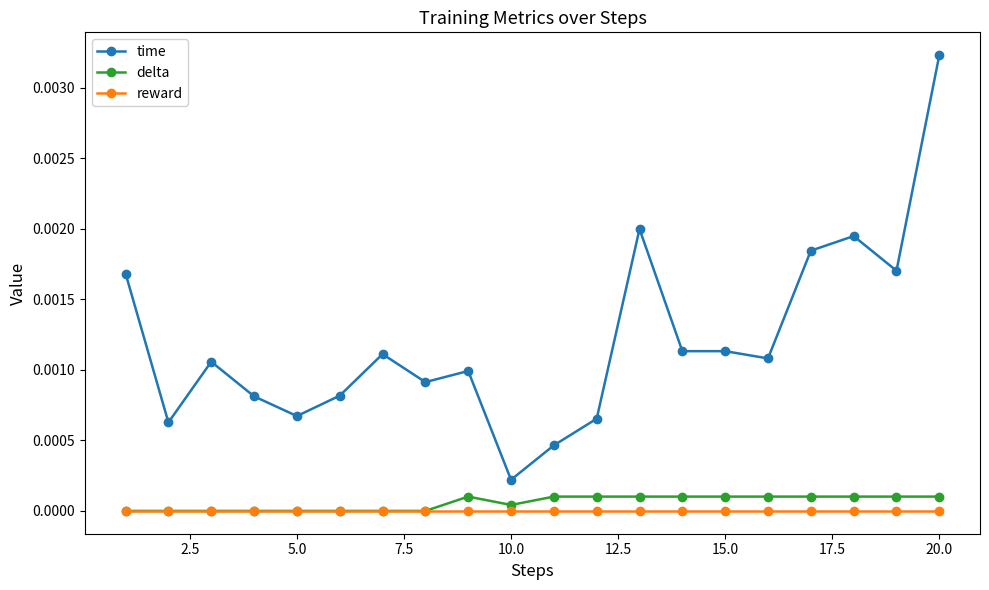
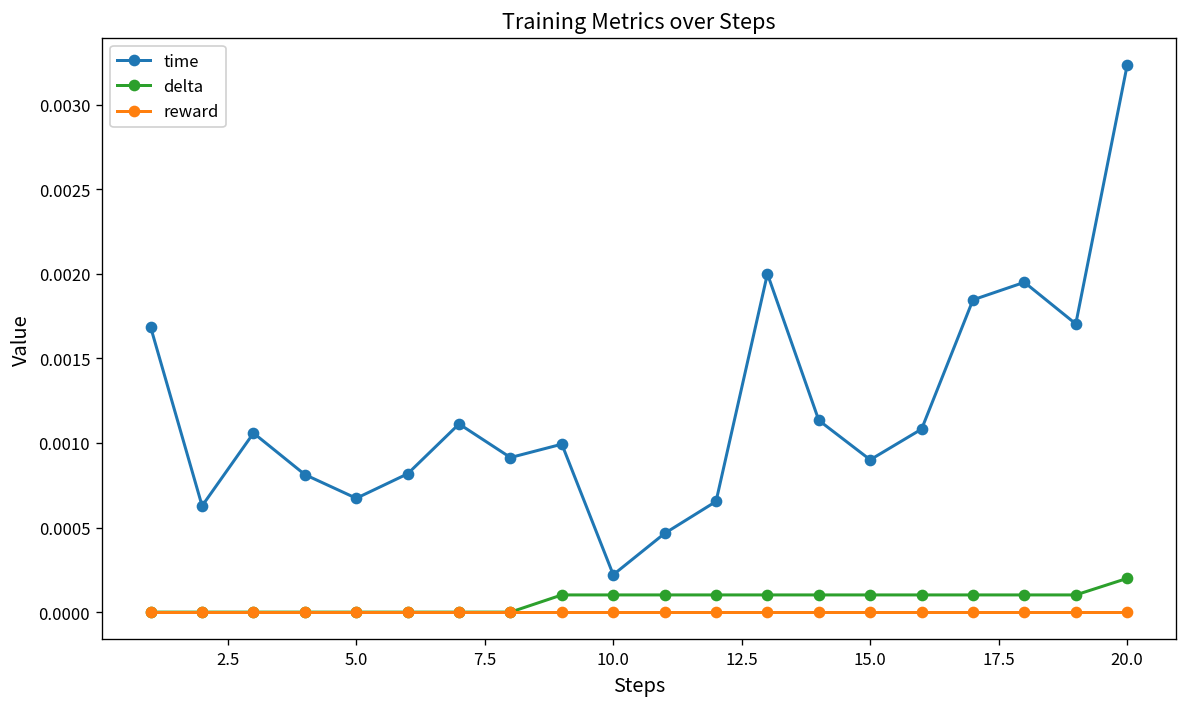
  {
    "time": {
      "5.0": 0.00067,
      "10.0": 0.00022,
-     "15.0": 0.00113,
+     "15.0": 0.00090,
      "20.0": 0.00323
    },
    "delta": {
-     "10.0": 0.00004,
+     "10.0": 0.00010,
      "15.0": 0.00010,
-     "20.0": 0.00010
+     "20.0": 0.00020
    },
    "reward": {
      "10.0": 0.00000,
      "15.0": 0.00000,
      "20.0": 0.00000
    }
  }
